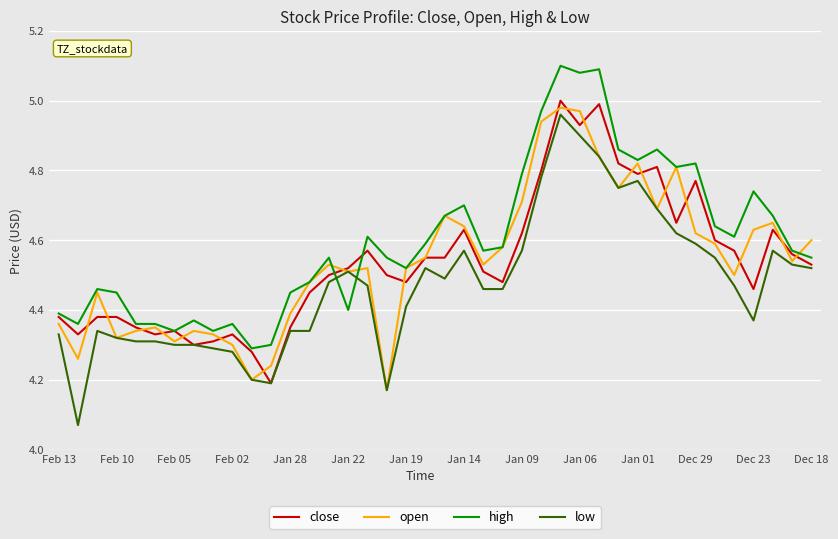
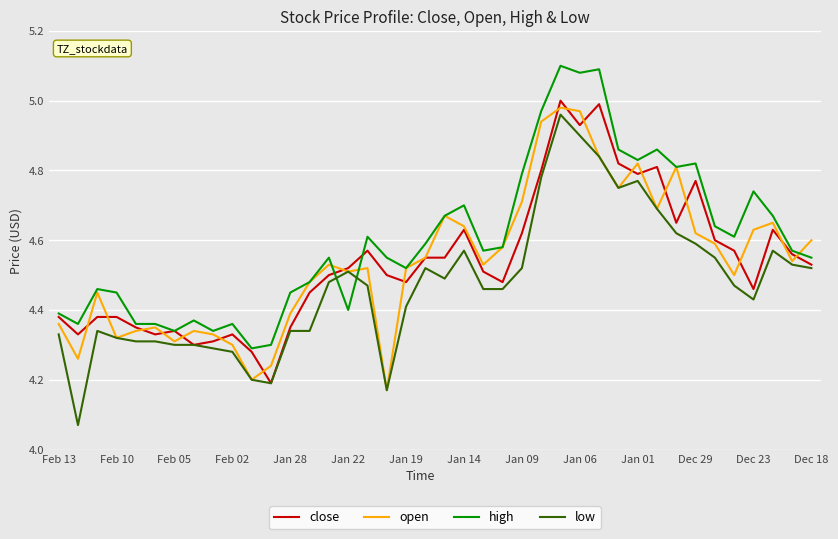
  {
    "close": {
      "Feb 13": 4.38,
      "Feb 10": 4.38,
      "Feb 02": 4.33,
      "Jan 28": 4.35,
      "Jan 22": 4.52,
      "Jan 19": 4.48,
      "Jan 14": 4.63,
      "Jan 09": 4.62,
      "Jan 06": 4.93,
      "Jan 01": 4.79,
      "Dec 29": 4.77,
      "Dec 23": 4.46,
      "Dec 18": 4.53
    },
    "open": {
      "Feb 13": 4.36,
      "Feb 05": 4.31,
      "Feb 02": 4.30,
      "Jan 28": 4.39,
      "Jan 14": 4.64,
      "Jan 09": 4.71,
      "Jan 06": 4.97,
      "Jan 01": 4.82,
      "Dec 29": 4.62,
      "Dec 23": 4.63,
      "Dec 18": 4.60
    },
    "high": {
      "Feb 13": 4.39,
      "Feb 10": 4.45,
      "Feb 02": 4.36,
      "Jan 28": 4.45,
      "Jan 22": 4.40,
      "Jan 14": 4.70,
      "Jan 09": 4.79,
      "Jan 06": 5.08,
      "Jan 01": 4.83,
      "Dec 29": 4.82,
      "Dec 23": 4.74,
      "Dec 18": 4.55
    },
    "low": {
      "Feb 13": 4.33,
      "Feb 05": 4.30,
      "Feb 02": 4.28,
      "Jan 28": 4.34,
      "Jan 19": 4.41,
      "Jan 14": 4.57,
-     "Jan 09": 4.57,
+     "Jan 09": 4.52,
      "Jan 06": 4.90,
      "Jan 01": 4.77,
      "Dec 29": 4.59,
-     "Dec 23": 4.37,
+     "Dec 23": 4.43,
      "Dec 18": 4.52
    }
  }
